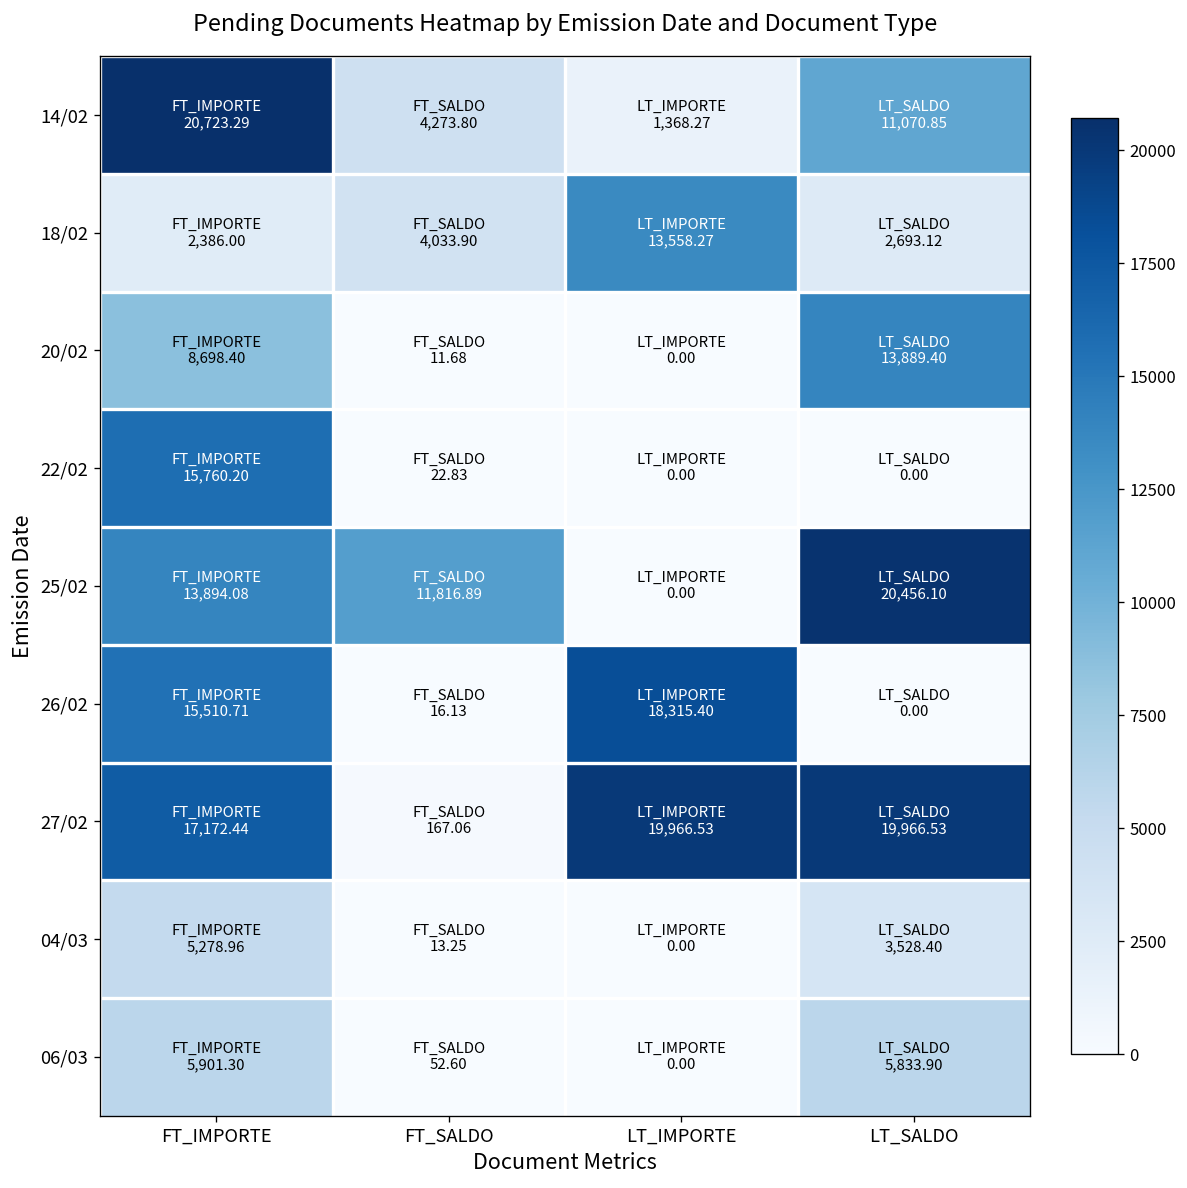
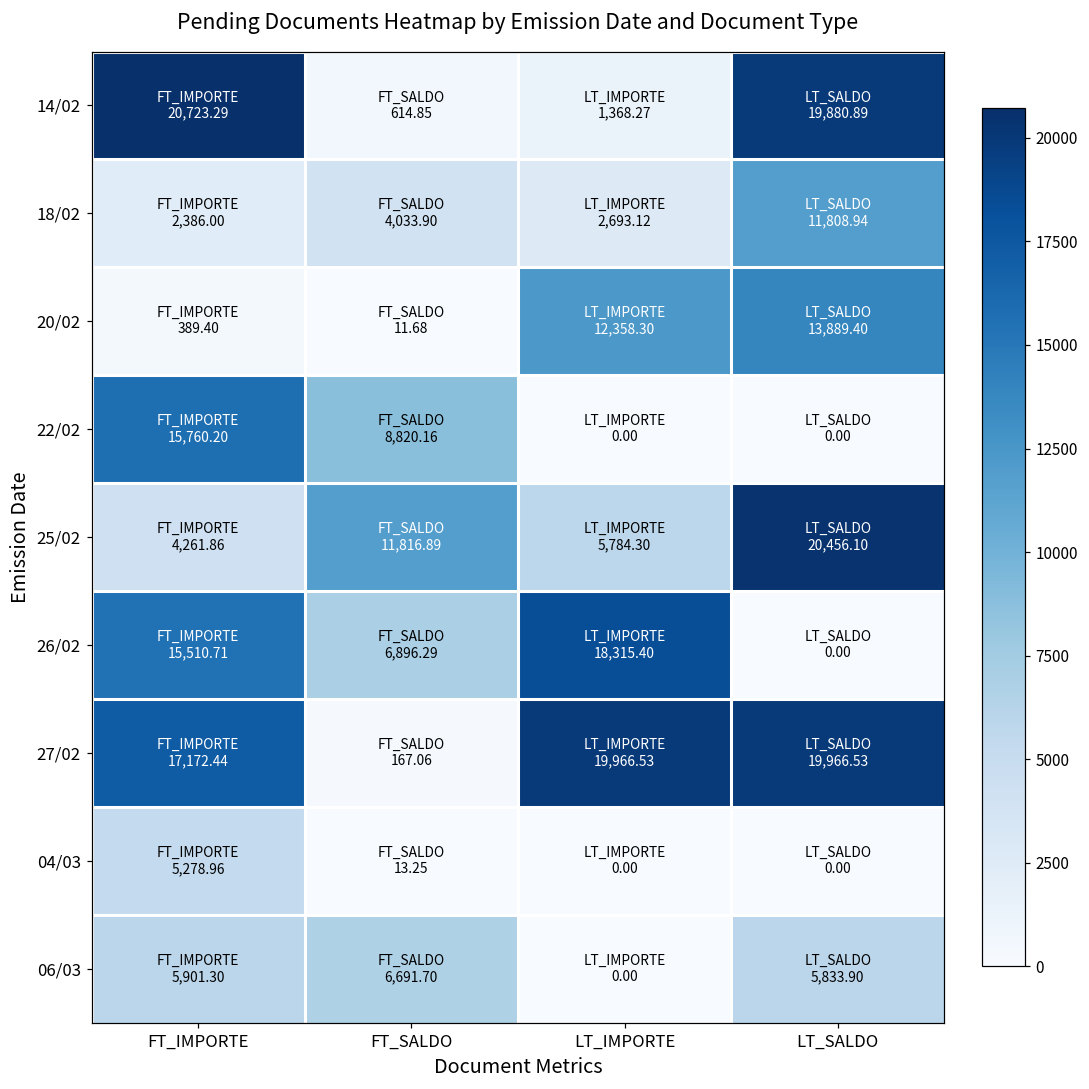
  {
    "14/02": {
      "FT_IMPORTE": "20,723.29",
-     "FT_SALDO": "4,273.80",
+     "FT_SALDO": "614.85",
      "LT_IMPORTE": "1,368.27",
-     "LT_SALDO": "11,070.85"
+     "LT_SALDO": "19,880.89"
    },
    "18/02": {
      "FT_IMPORTE": "2,386.00",
      "FT_SALDO": "4,033.90",
-     "LT_IMPORTE": "13,558.27",
-     "LT_SALDO": "2,693.12"
+     "LT_IMPORTE": "2,693.12",
+     "LT_SALDO": "11,808.94"
    },
    "20/02": {
-     "FT_IMPORTE": "8,698.40",
+     "FT_IMPORTE": "389.40",
      "FT_SALDO": "11.68",
-     "LT_IMPORTE": "0.00",
+     "LT_IMPORTE": "12,358.30",
      "LT_SALDO": "13,889.40"
    },
    "22/02": {
      "FT_IMPORTE": "15,760.20",
-     "FT_SALDO": "22.83",
+     "FT_SALDO": "8,820.16",
      "LT_IMPORTE": "0.00",
      "LT_SALDO": "0.00"
    },
    "25/02": {
-     "FT_IMPORTE": "13,894.08",
+     "FT_IMPORTE": "4,261.86",
      "FT_SALDO": "11,816.89",
-     "LT_IMPORTE": "0.00",
+     "LT_IMPORTE": "5,784.30",
      "LT_SALDO": "20,456.10"
    },
    "26/02": {
      "FT_IMPORTE": "15,510.71",
-     "FT_SALDO": "16.13",
+     "FT_SALDO": "6,896.29",
      "LT_IMPORTE": "18,315.40",
      "LT_SALDO": "0.00"
    },
    "27/02": {
      "FT_IMPORTE": "17,172.44",
      "FT_SALDO": "167.06",
      "LT_IMPORTE": "19,966.53",
      "LT_SALDO": "19,966.53"
    },
    "04/03": {
      "FT_IMPORTE": "5,278.96",
      "FT_SALDO": "13.25",
      "LT_IMPORTE": "0.00",
-     "LT_SALDO": "3,528.40"
+     "LT_SALDO": "0.00"
    },
    "06/03": {
      "FT_IMPORTE": "5,901.30",
-     "FT_SALDO": "52.60",
+     "FT_SALDO": "6,691.70",
      "LT_IMPORTE": "0.00",
      "LT_SALDO": "5,833.90"
    }
  }
